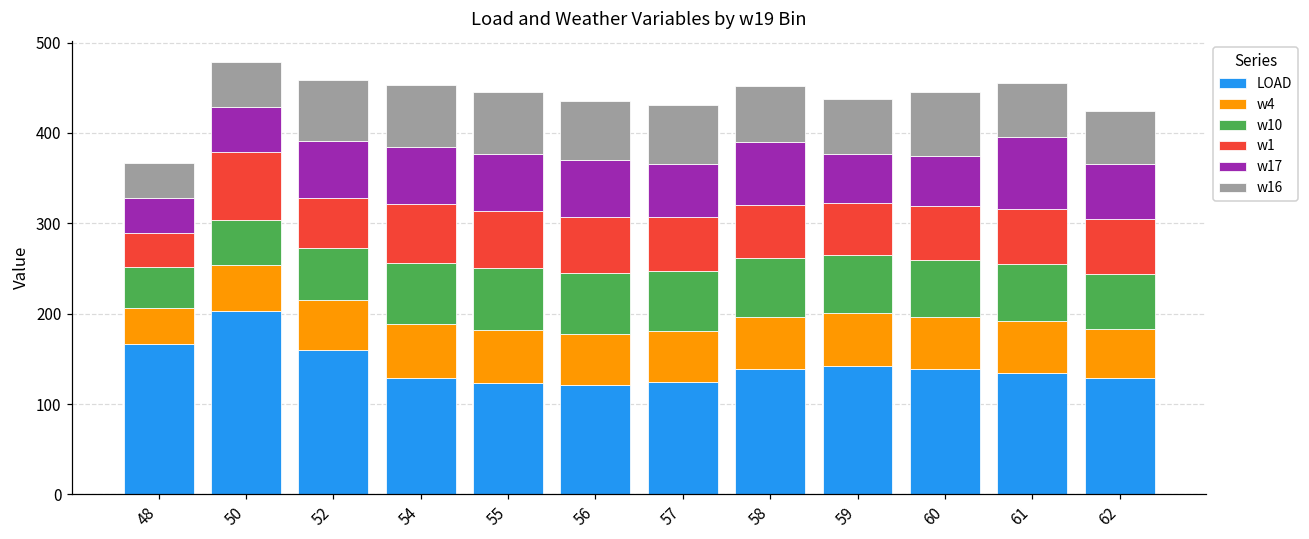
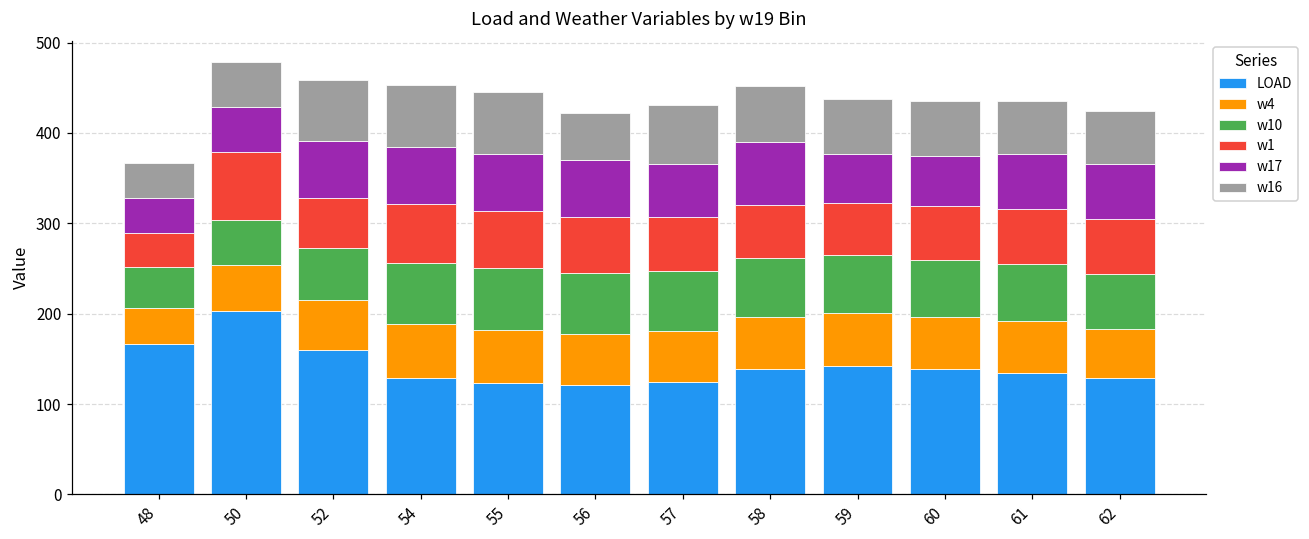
  {
    "LOAD": {
      "48": 170,
      "50": 200,
      "52": 160,
      "54": 130,
      "55": 120,
      "56": 120,
      "57": 120,
      "58": 140,
      "59": 140,
      "60": 140,
      "61": 130,
      "62": 130
    },
    "w4": {
      "48": 40,
      "50": 50,
      "52": 60,
      "54": 60,
      "55": 60,
      "56": 60,
      "57": 60,
      "58": 60,
      "59": 60,
      "60": 60,
      "61": 60,
      "62": 60
    },
    "w10": {
      "48": 50,
      "50": 50,
      "52": 60,
      "54": 70,
      "55": 70,
      "56": 70,
      "57": 70,
      "58": 70,
      "59": 60,
      "60": 60,
      "61": 60,
      "62": 60
    },
    "w1": {
      "48": 40,
      "50": 80,
      "52": 60,
      "54": 70,
      "55": 60,
      "56": 60,
      "57": 60,
      "58": 60,
      "59": 60,
      "60": 60,
      "61": 60,
      "62": 60
    },
    "w17": {
      "48": 40,
      "50": 50,
      "52": 60,
      "54": 60,
      "55": 60,
      "56": 60,
      "57": 60,
      "58": 70,
      "59": 50,
      "60": 60,
-     "61": 80,
+     "61": 60,
      "62": 60
    },
    "w16": {
      "48": 40,
      "50": 50,
      "52": 70,
      "54": 70,
      "55": 70,
-     "56": 70,
+     "56": 50,
      "57": 70,
      "58": 60,
      "59": 60,
-     "60": 70,
+     "60": 60,
      "61": 60,
      "62": 60
    }
  }
